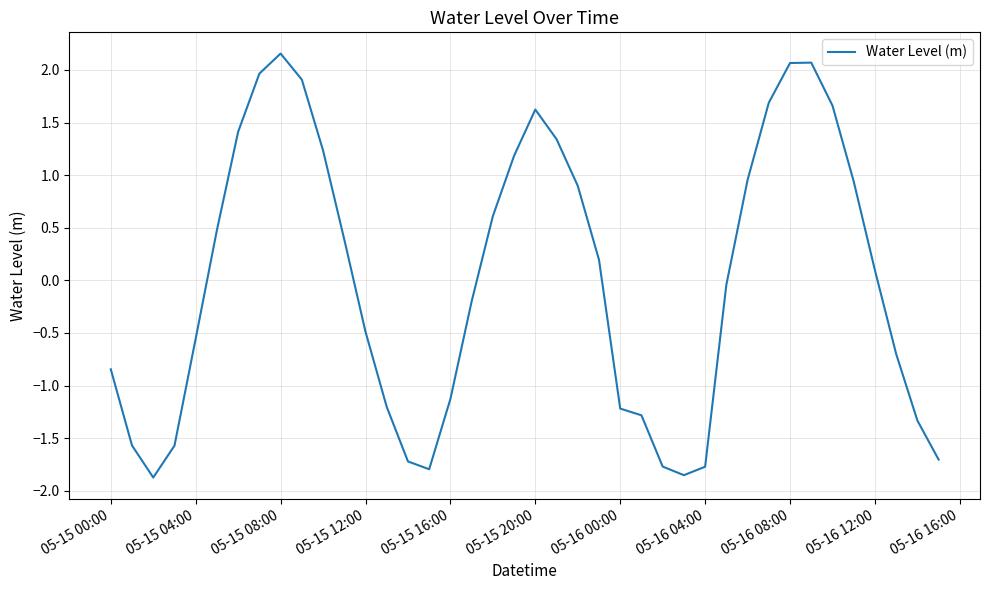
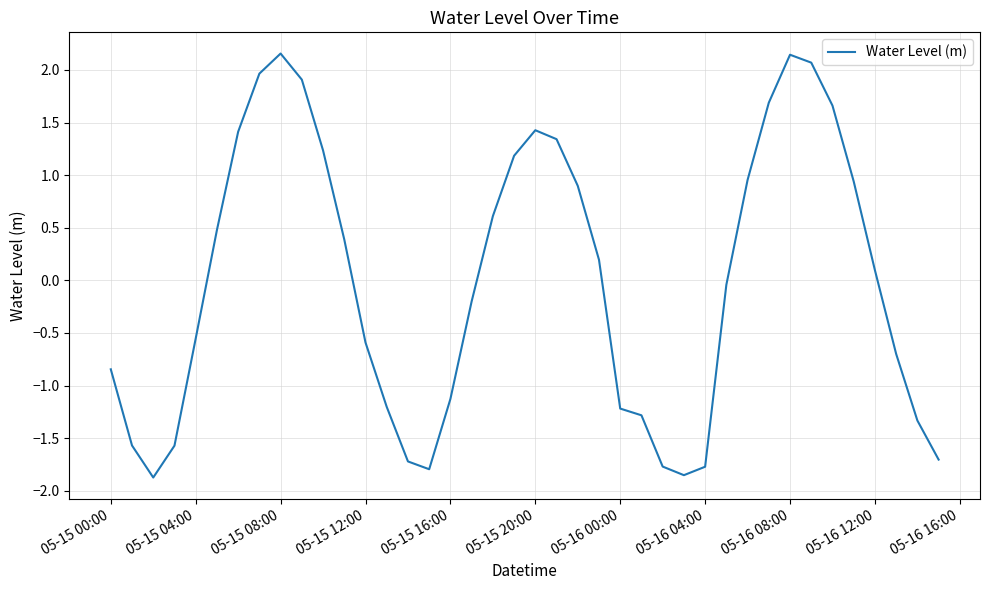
  {
    "05-15 00:00": -0.85,
    "05-15 04:00": -0.55,
    "05-15 08:00": 2.16,
-   "05-15 12:00": -0.49,
+   "05-15 12:00": -0.59,
    "05-15 16:00": -1.13,
-   "05-15 20:00": 1.62,
+   "05-15 20:00": 1.43,
    "05-16 00:00": -1.22,
    "05-16 04:00": -1.77,
-   "05-16 08:00": 2.07,
+   "05-16 08:00": 2.14,
    "05-16 12:00": 0.10
  }
